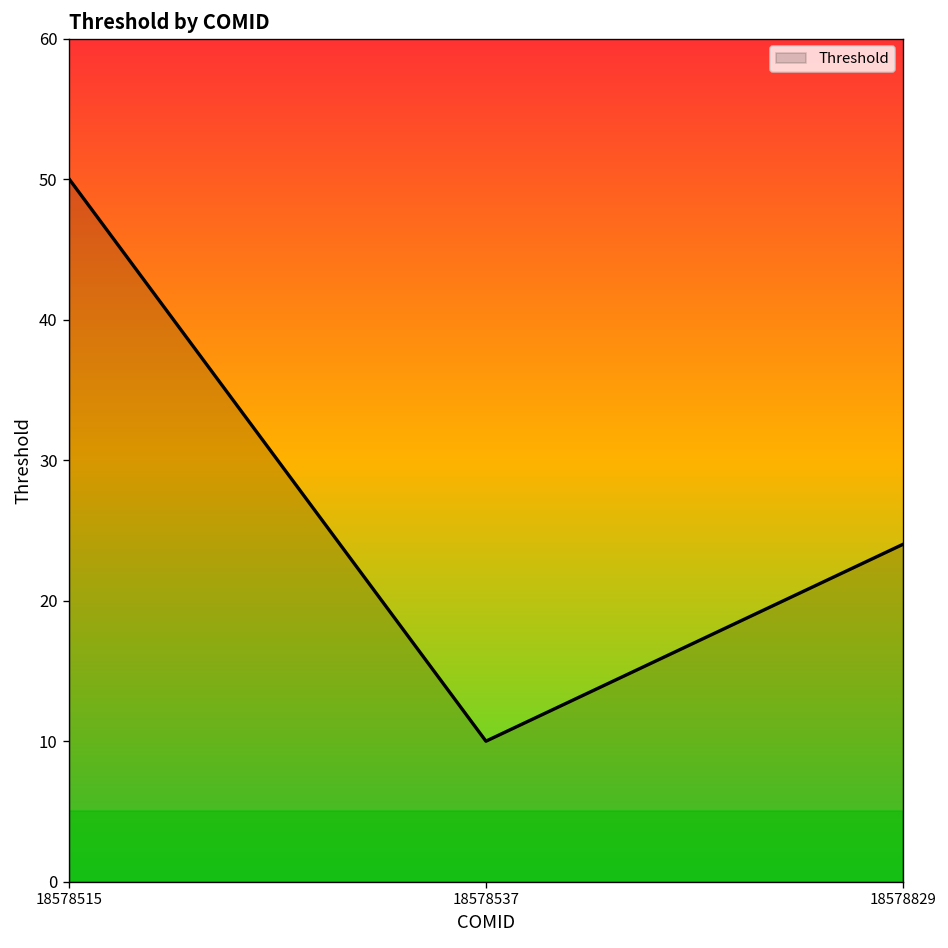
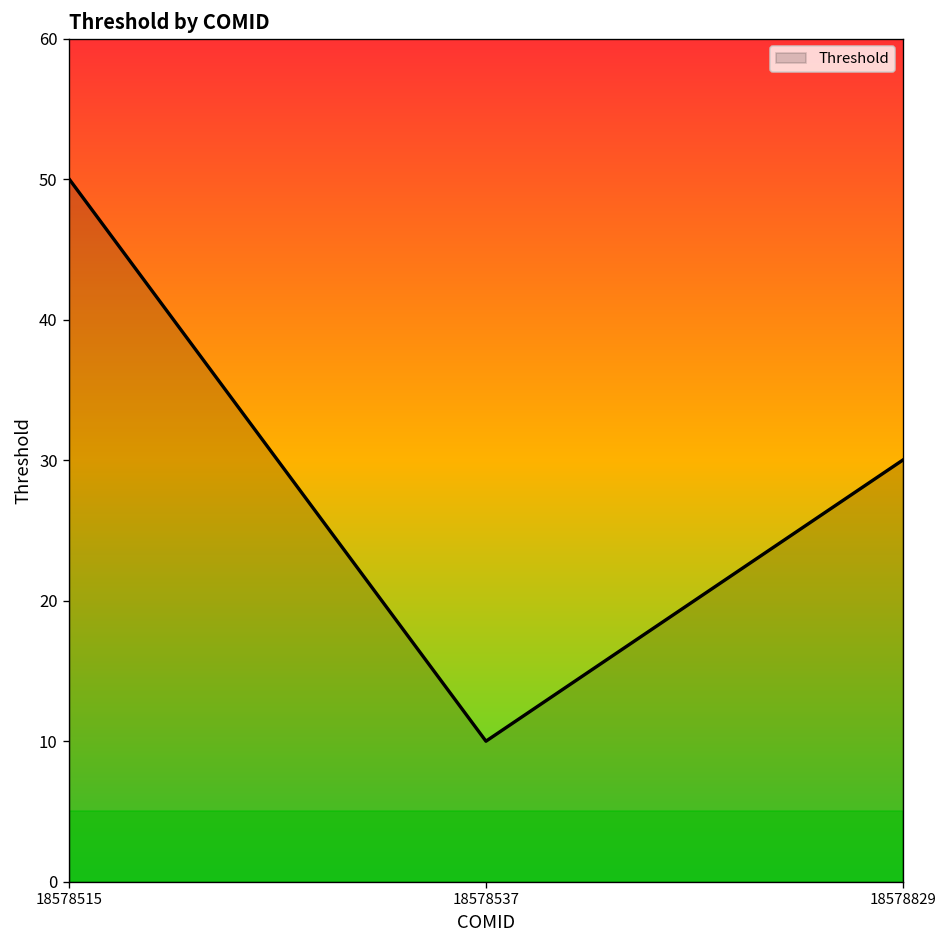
  {
    "18578515": 50,
    "18578537": 10,
-   "18578829": 24
+   "18578829": 30
  }
